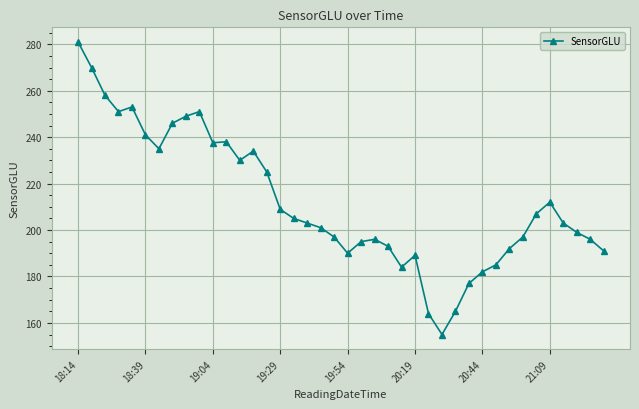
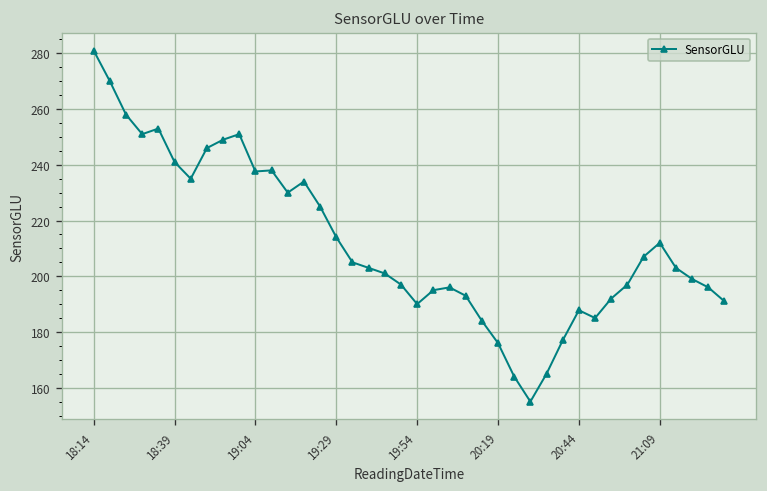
  {
    "18:14": 281,
    "18:39": 241,
    "19:04": 238,
-   "19:29": 209,
+   "19:29": 214,
    "19:54": 190,
-   "20:19": 189,
-   "20:44": 182,
+   "20:19": 176,
+   "20:44": 188,
    "21:09": 212
  }
